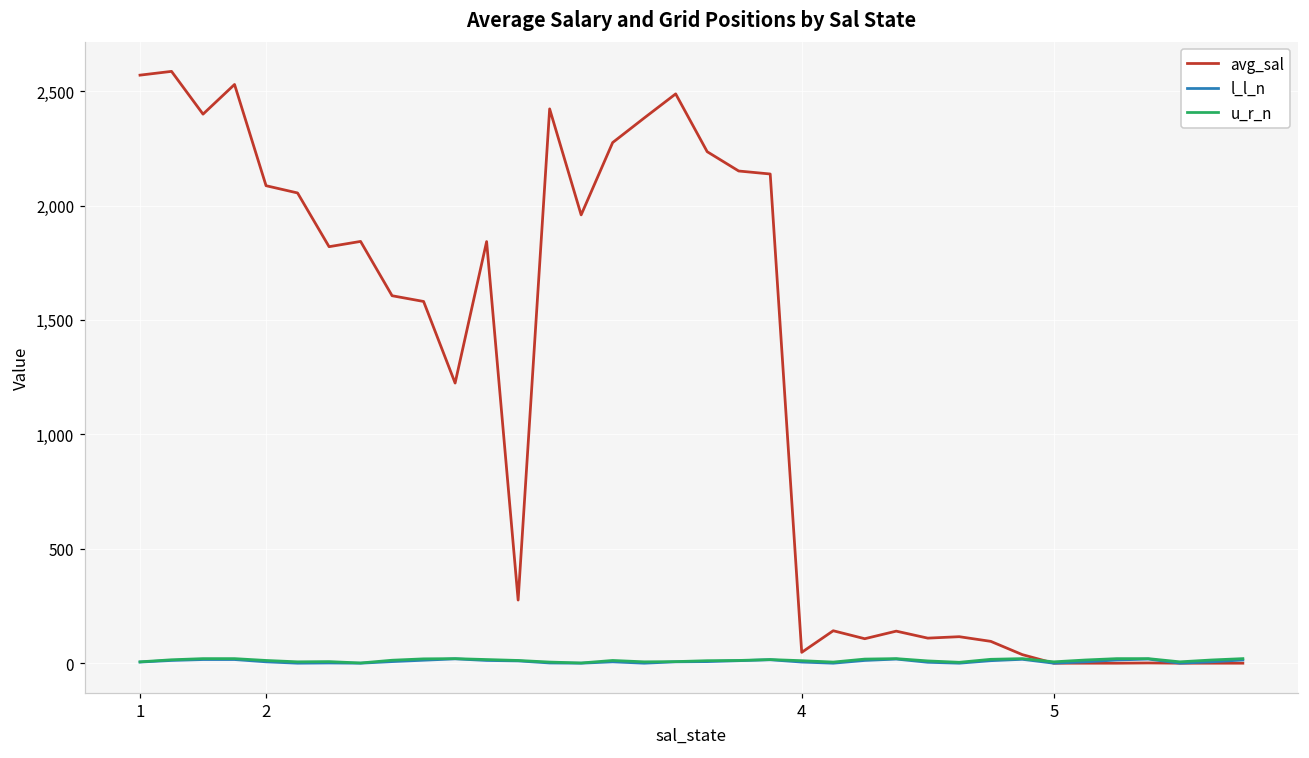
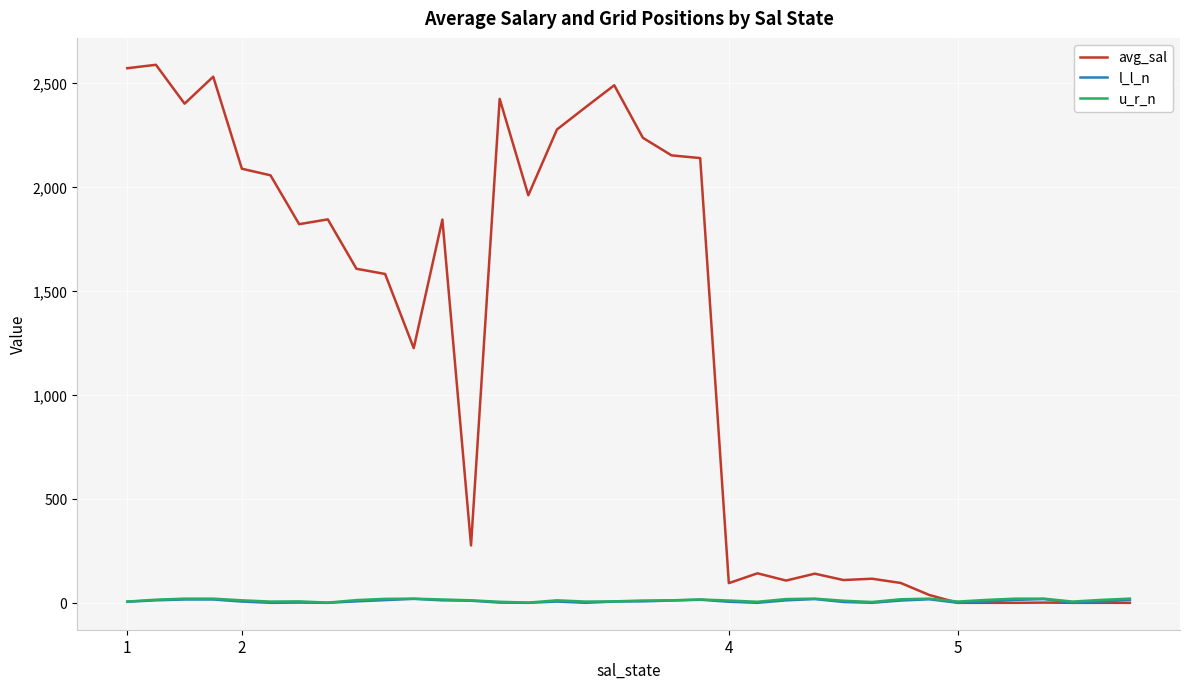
  {
    "avg_sal": {
-     "4": 50
+     "4": 90
    }
  }
